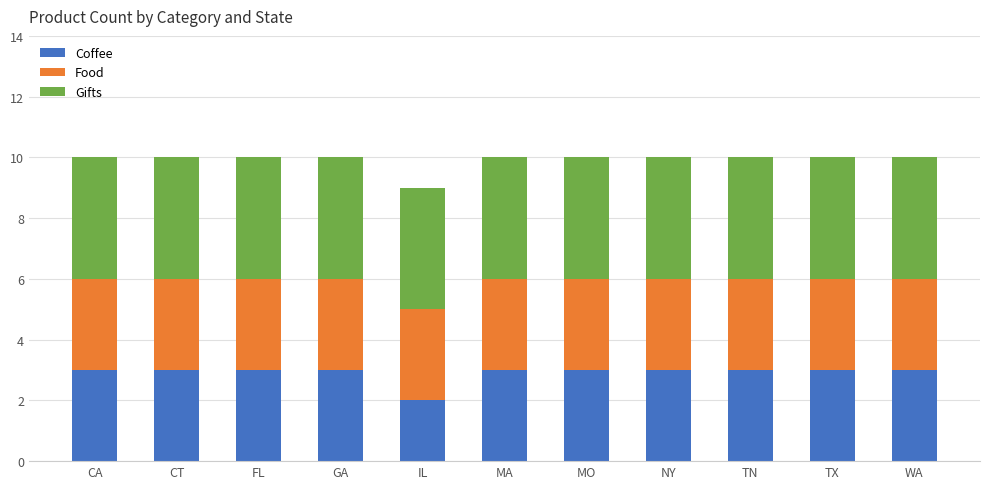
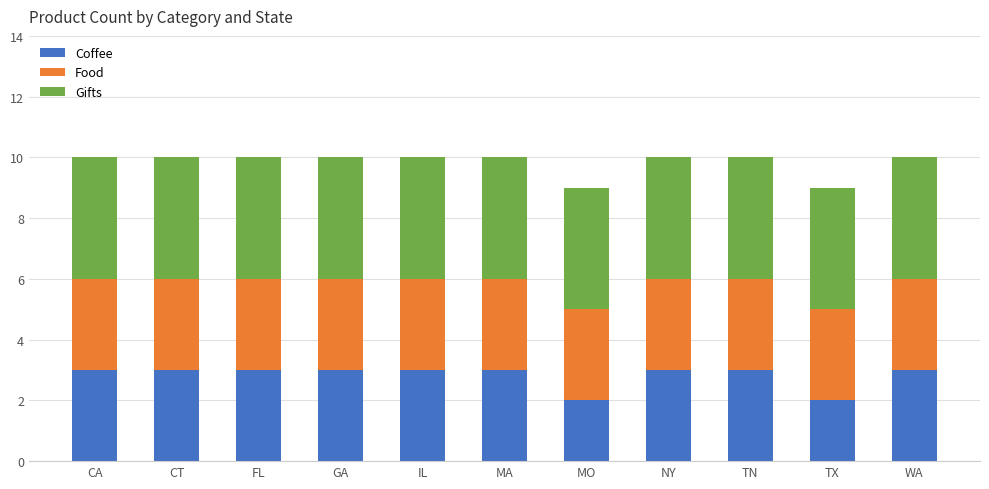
  {
    "Coffee": {
      "CA": 3,
      "CT": 3,
      "FL": 3,
      "GA": 3,
-     "IL": 2,
+     "IL": 3,
      "MA": 3,
-     "MO": 3,
+     "MO": 2,
      "NY": 3,
      "TN": 3,
-     "TX": 3,
+     "TX": 2,
      "WA": 3
    },
    "Food": {
      "CA": 3,
      "CT": 3,
      "FL": 3,
      "GA": 3,
      "IL": 3,
      "MA": 3,
      "MO": 3,
      "NY": 3,
      "TN": 3,
      "TX": 3,
      "WA": 3
    },
    "Gifts": {
      "CA": 4,
      "CT": 4,
      "FL": 4,
      "GA": 4,
      "IL": 4,
      "MA": 4,
      "MO": 4,
      "NY": 4,
      "TN": 4,
      "TX": 4,
      "WA": 4
    }
  }
